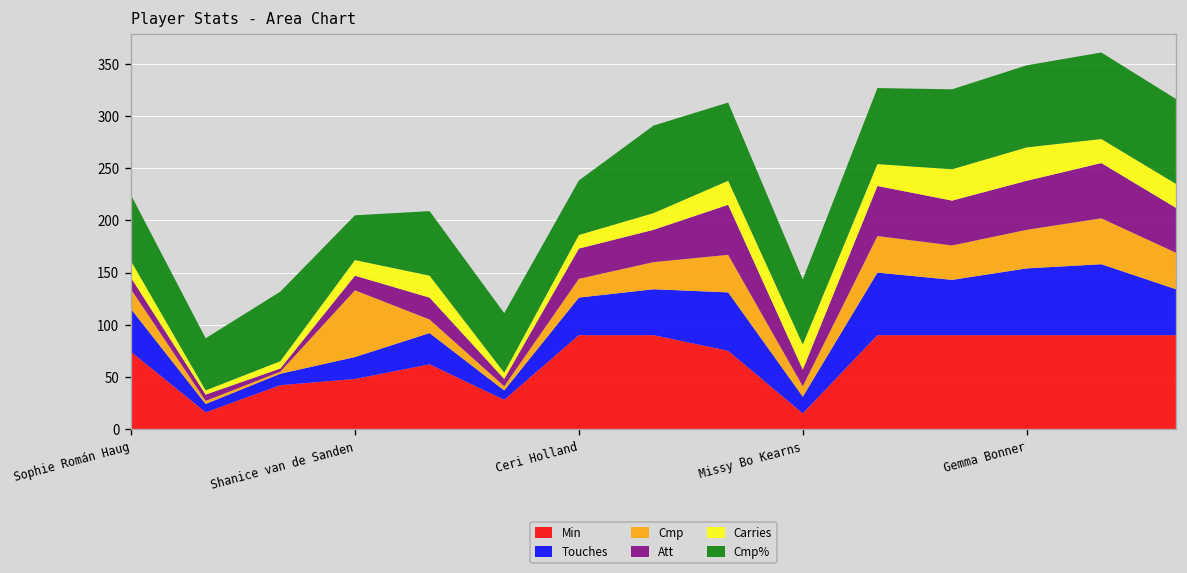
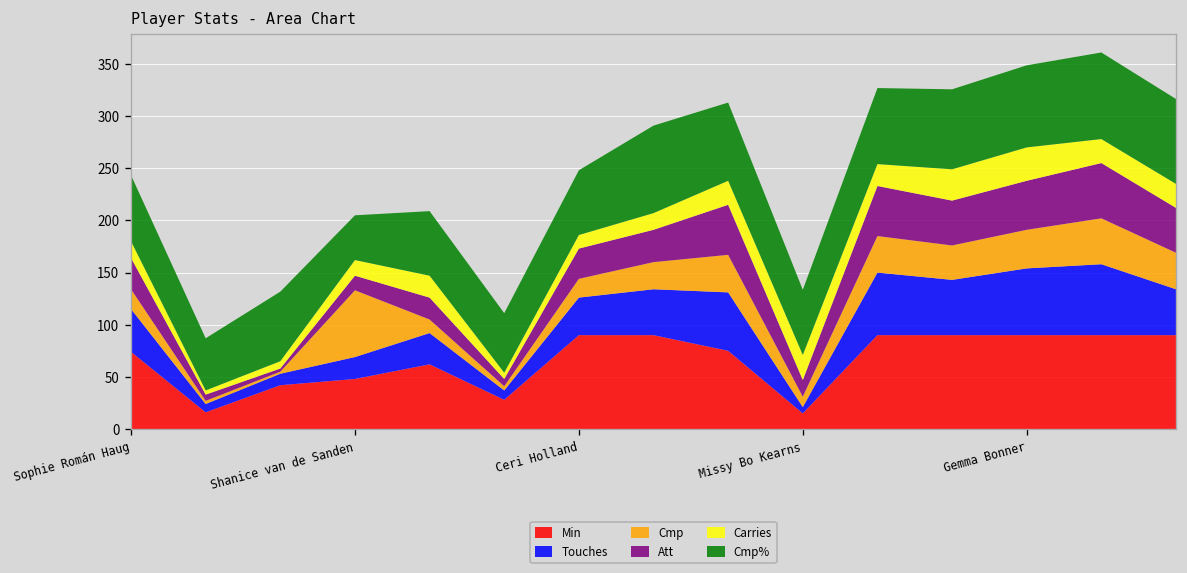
  {
    "Min": {
      "Sophie Román Haug": 70,
      "Shanice van de Sanden": 50,
      "Ceri Holland": 90,
      "Missy Bo Kearns": 20,
      "Gemma Bonner": 90
    },
    "Touches": {
      "Sophie Román Haug": 40,
      "Shanice van de Sanden": 20,
      "Ceri Holland": 40,
-     "Missy Bo Kearns": 20,
+     "Missy Bo Kearns": 10,
      "Gemma Bonner": 60
    },
    "Cmp": {
      "Sophie Román Haug": 20,
      "Shanice van de Sanden": 60,
      "Ceri Holland": 20,
      "Missy Bo Kearns": 10,
      "Gemma Bonner": 40
    },
    "Att": {
-     "Sophie Román Haug": 10,
+     "Sophie Román Haug": 30,
      "Shanice van de Sanden": 10,
      "Ceri Holland": 30,
      "Missy Bo Kearns": 20,
      "Gemma Bonner": 50
    },
    "Carries": {
      "Sophie Román Haug": 20,
      "Shanice van de Sanden": 20,
      "Ceri Holland": 10,
      "Missy Bo Kearns": 20,
      "Gemma Bonner": 30
    },
    "Cmp%": {
      "Sophie Román Haug": 60,
      "Shanice van de Sanden": 40,
-     "Ceri Holland": 50,
+     "Ceri Holland": 60,
      "Missy Bo Kearns": 60,
      "Gemma Bonner": 80
    }
  }
